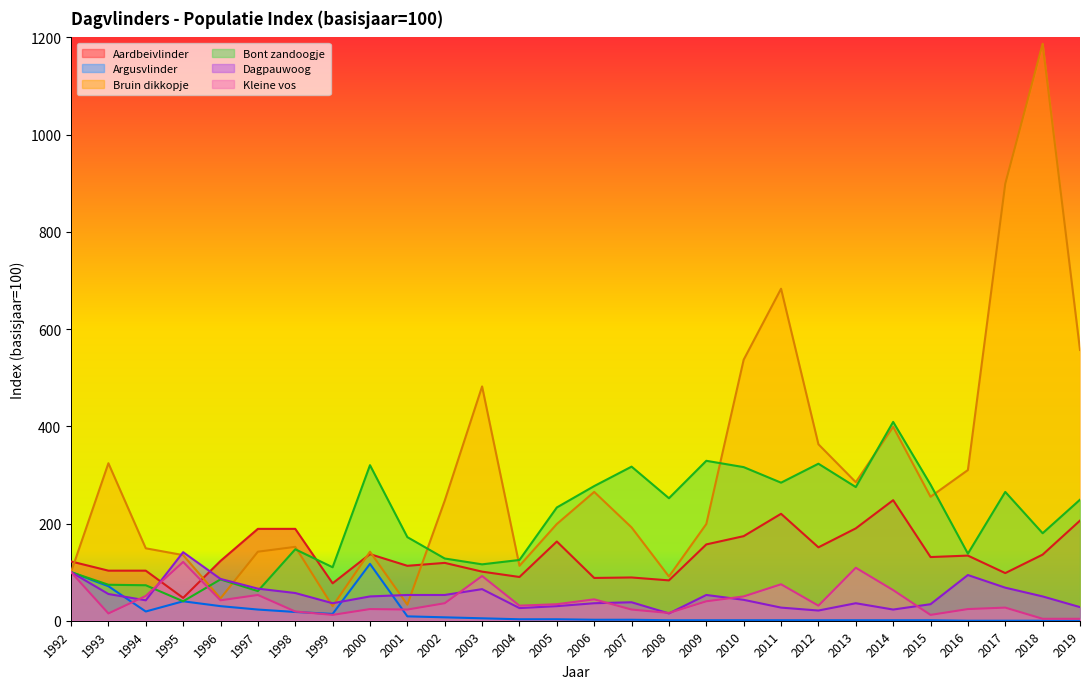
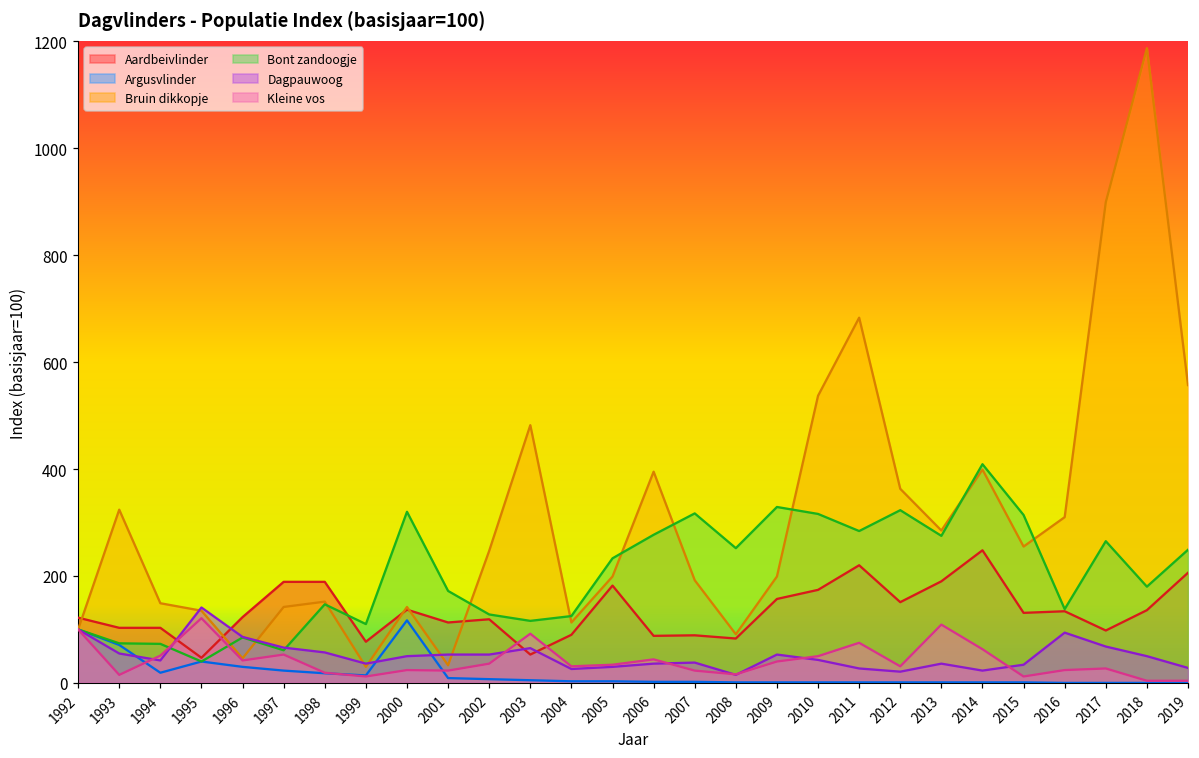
  {
    "Aardbeivlinder": {
      "1992": 120,
      "1993": 100,
      "1994": 100,
      "1995": 50,
      "1996": 120,
      "1997": 190,
      "1998": 190,
      "1999": 80,
      "2001": 110,
      "2002": 120,
-     "2003": 100,
+     "2003": 50,
      "2004": 90,
-     "2005": 160,
+     "2005": 180,
      "2006": 90,
      "2007": 90,
      "2008": 80,
      "2009": 160,
      "2010": 170,
      "2011": 220,
      "2012": 150,
      "2013": 190,
      "2014": 250,
      "2015": 130,
      "2017": 100,
      "2018": 140,
      "2019": 210
    },
    "Argusvlinder": {
      "1994": 20,
      "1996": 30,
      "1997": 20,
      "2000": 120,
      "2001": 10,
      "2002": 10,
      "2003": 10,
      "2004": 0,
      "2005": 0,
      "2006": 0,
      "2007": 0,
      "2008": 0,
      "2009": 0,
      "2010": 0,
      "2011": 0,
      "2012": 0,
      "2013": 0,
      "2014": 0,
      "2015": 0,
      "2016": 0,
      "2017": 0
    },
    "Bruin dikkopje": {
      "1993": 320,
      "1994": 150,
      "1995": 140,
      "1997": 140,
      "1999": 30,
      "2001": 30,
      "2002": 250,
      "2003": 480,
      "2004": 110,
      "2005": 200,
-     "2006": 270,
+     "2006": 400,
      "2007": 190,
      "2008": 90,
      "2009": 200,
      "2010": 540,
      "2011": 680,
      "2012": 360,
      "2013": 290,
      "2014": 400,
      "2015": 260,
      "2016": 310,
      "2017": 900,
      "2018": 1190,
      "2019": 560
    },
    "Bont zandoogje": {
      "1994": 70,
      "1999": 110,
      "2000": 320,
      "2001": 170,
      "2002": 130,
      "2003": 120,
      "2004": 130,
      "2005": 230,
      "2006": 280,
      "2007": 320,
      "2008": 250,
      "2009": 330,
      "2010": 320,
      "2011": 280,
      "2012": 320,
      "2013": 280,
      "2014": 410,
-     "2015": 280,
+     "2015": 310,
      "2017": 270,
      "2018": 180,
      "2019": 250
    }
  }
